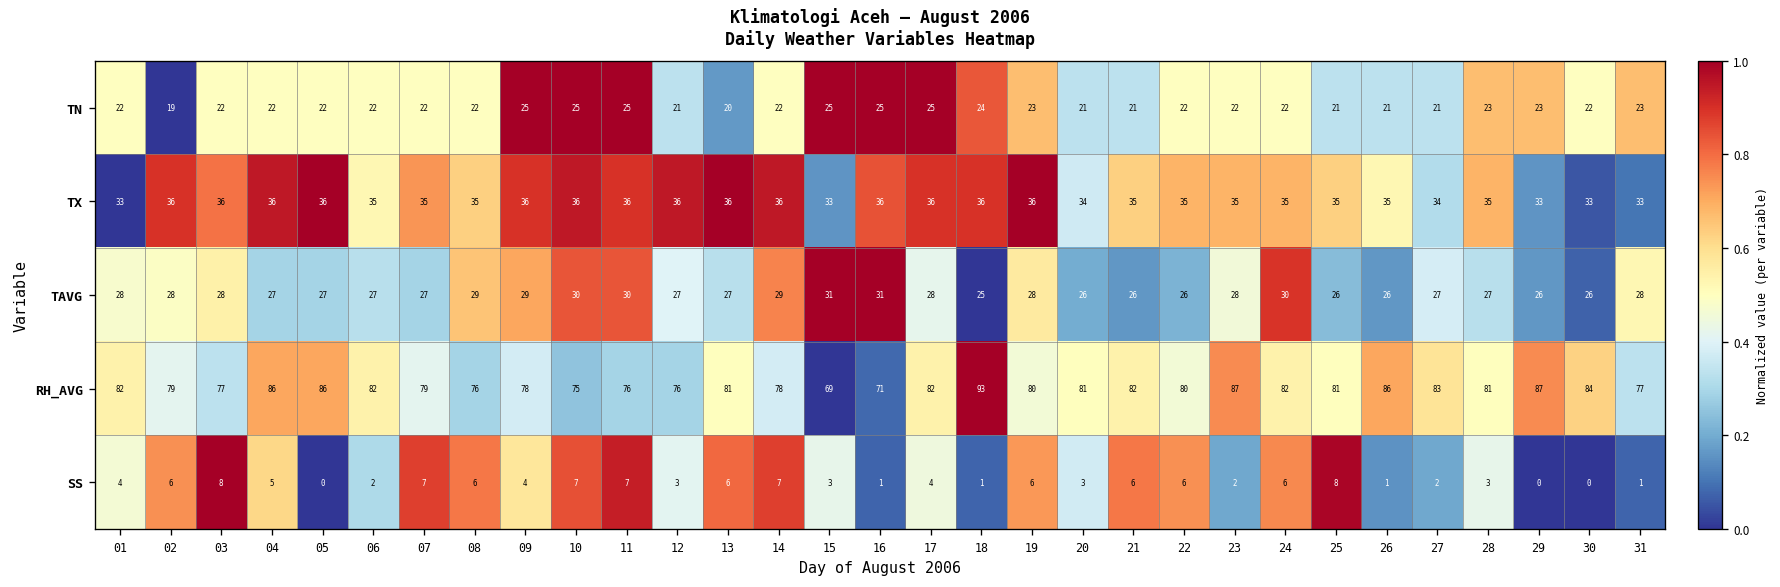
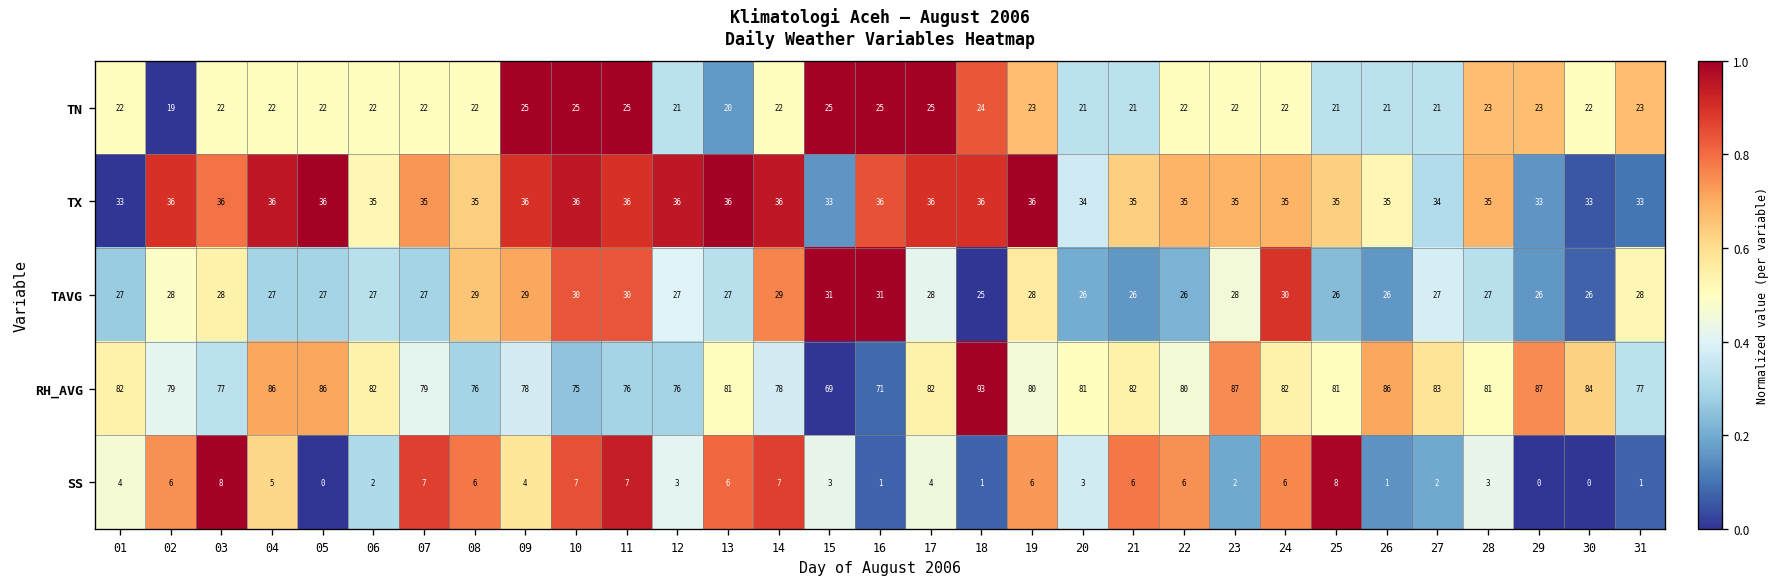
  {
    "TN": {
      "01": 22,
      "02": 19,
      "03": 22,
      "04": 22,
      "05": 22,
      "06": 22,
      "07": 22,
      "08": 22,
      "09": 25,
      "10": 25,
      "11": 25,
      "12": 21,
      "13": 20,
      "14": 22,
      "15": 25,
      "16": 25,
      "17": 25,
      "18": 24,
      "19": 23,
      "20": 21,
      "21": 21,
      "22": 22,
      "23": 22,
      "24": 22,
      "25": 21,
      "26": 21,
      "27": 21,
      "28": 23,
      "29": 23,
      "30": 22,
      "31": 23
    },
    "TX": {
      "01": 33,
      "02": 36,
      "03": 36,
      "04": 36,
      "05": 36,
      "06": 35,
      "07": 35,
      "08": 35,
      "09": 36,
      "10": 36,
      "11": 36,
      "12": 36,
      "13": 36,
      "14": 36,
      "15": 33,
      "16": 36,
      "17": 36,
      "18": 36,
      "19": 36,
      "20": 34,
      "21": 35,
      "22": 35,
      "23": 35,
      "24": 35,
      "25": 35,
      "26": 35,
      "27": 34,
      "28": 35,
      "29": 33,
      "30": 33,
      "31": 33
    },
    "TAVG": {
-     "01": 28,
+     "01": 27,
      "02": 28,
      "03": 28,
      "04": 27,
      "05": 27,
      "06": 27,
      "07": 27,
      "08": 29,
      "09": 29,
      "10": 30,
      "11": 30,
      "12": 27,
      "13": 27,
      "14": 29,
      "15": 31,
      "16": 31,
      "17": 28,
      "18": 25,
      "19": 28,
      "20": 26,
      "21": 26,
      "22": 26,
      "23": 28,
      "24": 30,
      "25": 26,
      "26": 26,
      "27": 27,
      "28": 27,
      "29": 26,
      "30": 26,
      "31": 28
    },
    "RH_AVG": {
      "01": 82,
      "02": 79,
      "03": 77,
      "04": 86,
      "05": 86,
      "06": 82,
      "07": 79,
      "08": 76,
      "09": 78,
      "10": 75,
      "11": 76,
      "12": 76,
      "13": 81,
      "14": 78,
      "15": 69,
      "16": 71,
      "17": 82,
      "18": 93,
      "19": 80,
      "20": 81,
      "21": 82,
      "22": 80,
      "23": 87,
      "24": 82,
      "25": 81,
      "26": 86,
      "27": 83,
      "28": 81,
      "29": 87,
      "30": 84,
      "31": 77
    },
    "SS": {
      "01": 4,
      "02": 6,
      "03": 8,
      "04": 5,
      "05": 0,
      "06": 2,
      "07": 7,
      "08": 6,
      "09": 4,
      "10": 7,
      "11": 7,
      "12": 3,
      "13": 6,
      "14": 7,
      "15": 3,
      "16": 1,
      "17": 4,
      "18": 1,
      "19": 6,
      "20": 3,
      "21": 6,
      "22": 6,
      "23": 2,
      "24": 6,
      "25": 8,
      "26": 1,
      "27": 2,
      "28": 3,
      "29": 0,
      "30": 0,
      "31": 1
    }
  }
